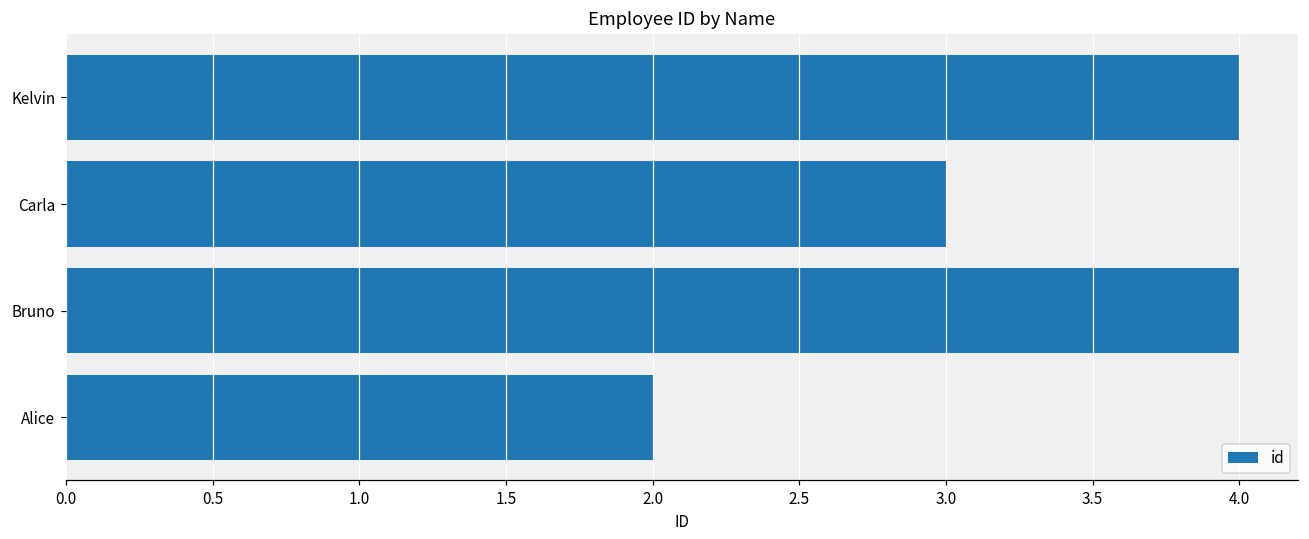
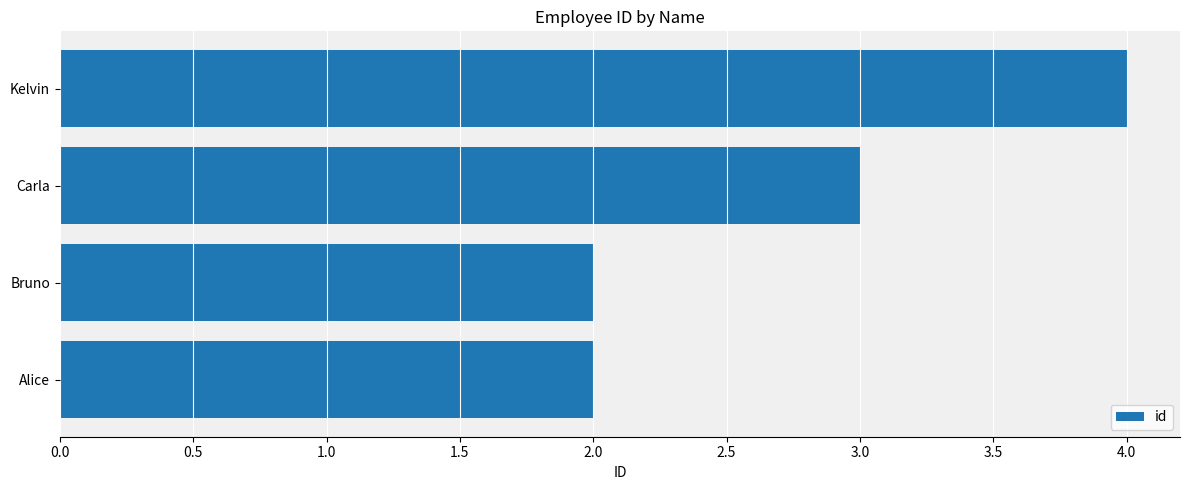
  {
    "Kelvin": 4,
    "Carla": 3,
-   "Bruno": 4,
+   "Bruno": 2,
    "Alice": 2
  }
